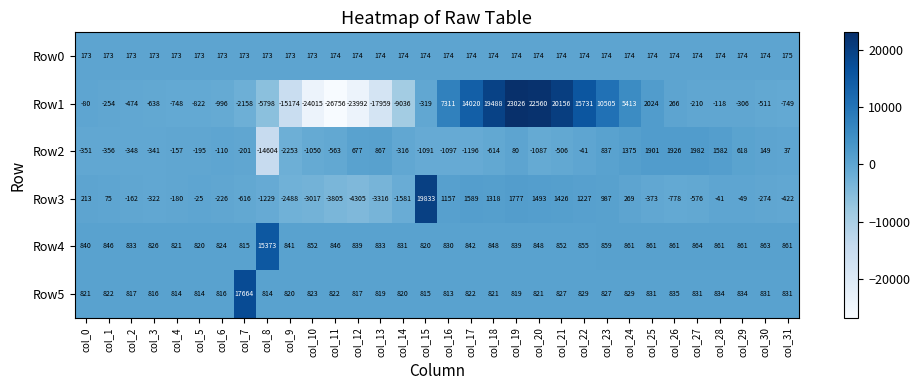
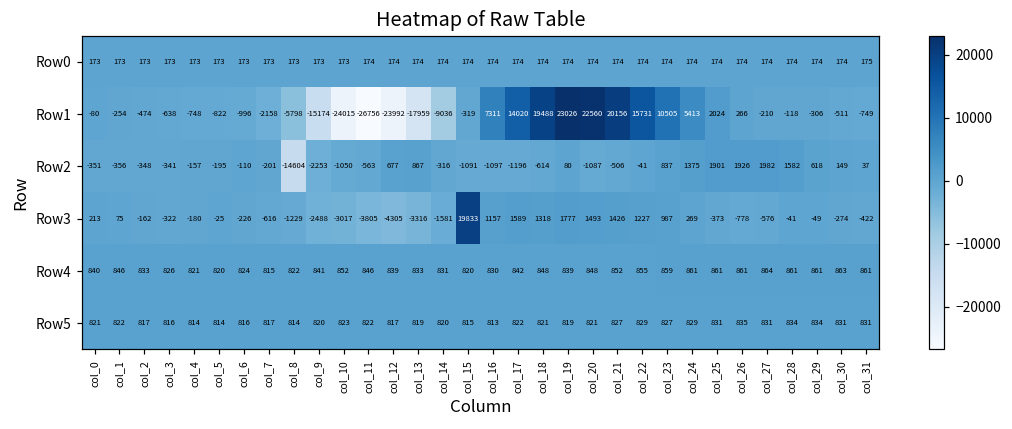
  {
    "Row0": {
      "col_0": 173,
      "col_1": 173,
      "col_2": 173,
      "col_3": 173,
      "col_4": 173,
      "col_5": 173,
      "col_6": 173,
      "col_7": 173,
      "col_8": 173,
      "col_9": 173,
      "col_10": 173,
      "col_11": 174,
      "col_12": 174,
      "col_13": 174,
      "col_14": 174,
      "col_15": 174,
      "col_16": 174,
      "col_17": 174,
      "col_18": 174,
      "col_19": 174,
      "col_20": 174,
      "col_21": 174,
      "col_22": 174,
      "col_23": 174,
      "col_24": 174,
      "col_25": 174,
      "col_26": 174,
      "col_27": 174,
      "col_28": 174,
      "col_29": 174,
      "col_30": 174,
      "col_31": 175
    },
    "Row1": {
      "col_0": -80,
      "col_1": -254,
      "col_2": -474,
      "col_3": -638,
      "col_4": -748,
      "col_5": -822,
      "col_6": -996,
      "col_7": -2158,
      "col_8": -5798,
      "col_9": -15174,
      "col_10": -24015,
      "col_11": -26756,
      "col_12": -23992,
      "col_13": -17959,
      "col_14": -9036,
      "col_15": -319,
      "col_16": 7311,
      "col_17": 14020,
      "col_18": 19488,
      "col_19": 23026,
      "col_20": 22560,
      "col_21": 20156,
      "col_22": 15731,
      "col_23": 10505,
      "col_24": 5413,
      "col_25": 2024,
      "col_26": 266,
      "col_27": -210,
      "col_28": -118,
      "col_29": -306,
      "col_30": -511,
      "col_31": -749
    },
    "Row2": {
      "col_0": -351,
      "col_1": -356,
      "col_2": -348,
      "col_3": -341,
      "col_4": -157,
      "col_5": -195,
      "col_6": -110,
      "col_7": -201,
      "col_8": -14604,
      "col_9": -2253,
      "col_10": -1050,
      "col_11": -563,
      "col_12": 677,
      "col_13": 867,
      "col_14": -316,
      "col_15": -1091,
      "col_16": -1097,
      "col_17": -1196,
      "col_18": -614,
      "col_19": 80,
      "col_20": -1087,
      "col_21": -506,
      "col_22": -41,
      "col_23": 837,
      "col_24": 1375,
      "col_25": 1901,
      "col_26": 1926,
      "col_27": 1982,
      "col_28": 1582,
      "col_29": 618,
      "col_30": 149,
      "col_31": 37
    },
    "Row3": {
      "col_0": 213,
      "col_1": 75,
      "col_2": -162,
      "col_3": -322,
      "col_4": -180,
      "col_5": -25,
      "col_6": -226,
      "col_7": -616,
      "col_8": -1229,
      "col_9": -2488,
      "col_10": -3017,
      "col_11": -3805,
      "col_12": -4305,
      "col_13": -3316,
      "col_14": -1581,
      "col_15": 19833,
      "col_16": 1157,
      "col_17": 1589,
      "col_18": 1318,
      "col_19": 1777,
      "col_20": 1493,
      "col_21": 1426,
      "col_22": 1227,
      "col_23": 987,
      "col_24": 269,
      "col_25": -373,
      "col_26": -778,
      "col_27": -576,
      "col_28": -41,
      "col_29": -49,
      "col_30": -274,
      "col_31": -422
    },
    "Row4": {
      "col_0": 840,
      "col_1": 846,
      "col_2": 833,
      "col_3": 826,
      "col_4": 821,
      "col_5": 820,
      "col_6": 824,
      "col_7": 815,
-     "col_8": 15373,
+     "col_8": 822,
      "col_9": 841,
      "col_10": 852,
      "col_11": 846,
      "col_12": 839,
      "col_13": 833,
      "col_14": 831,
      "col_15": 820,
      "col_16": 830,
      "col_17": 842,
      "col_18": 848,
      "col_19": 839,
      "col_20": 848,
      "col_21": 852,
      "col_22": 855,
      "col_23": 859,
      "col_24": 861,
      "col_25": 861,
      "col_26": 861,
      "col_27": 864,
      "col_28": 861,
      "col_29": 861,
      "col_30": 863,
      "col_31": 861
    },
    "Row5": {
      "col_0": 821,
      "col_1": 822,
      "col_2": 817,
      "col_3": 816,
      "col_4": 814,
      "col_5": 814,
      "col_6": 816,
-     "col_7": 17664,
+     "col_7": 817,
      "col_8": 814,
      "col_9": 820,
      "col_10": 823,
      "col_11": 822,
      "col_12": 817,
      "col_13": 819,
      "col_14": 820,
      "col_15": 815,
      "col_16": 813,
      "col_17": 822,
      "col_18": 821,
      "col_19": 819,
      "col_20": 821,
      "col_21": 827,
      "col_22": 829,
      "col_23": 827,
      "col_24": 829,
      "col_25": 831,
      "col_26": 835,
      "col_27": 831,
      "col_28": 834,
      "col_29": 834,
      "col_30": 831,
      "col_31": 831
    }
  }
